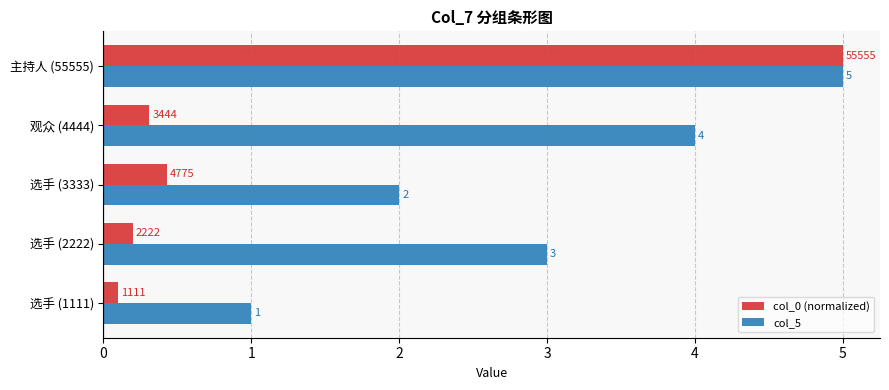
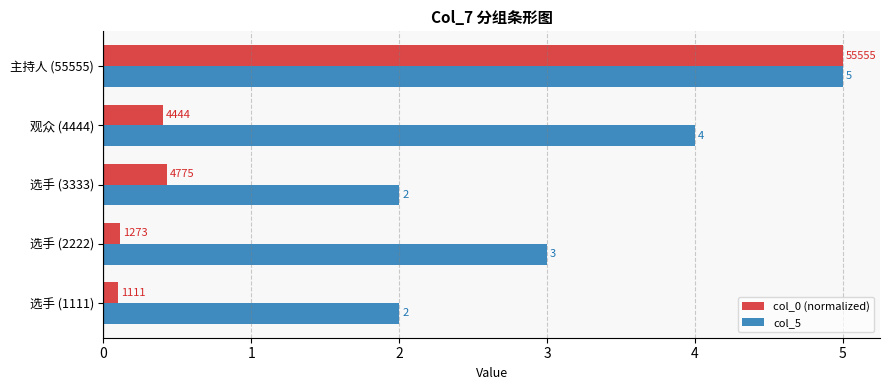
  {
    "col_0 (normalized)": {
-     "观众 (4444)": 3444,
-     "选手 (2222)": 2222
+     "观众 (4444)": 4444,
+     "选手 (2222)": 1273
    },
    "col_5": {
      "主持人 (55555)": 5,
      "观众 (4444)": 4,
      "选手 (3333)": 2,
      "选手 (2222)": 3,
-     "选手 (1111)": 1
+     "选手 (1111)": 2
    }
  }
